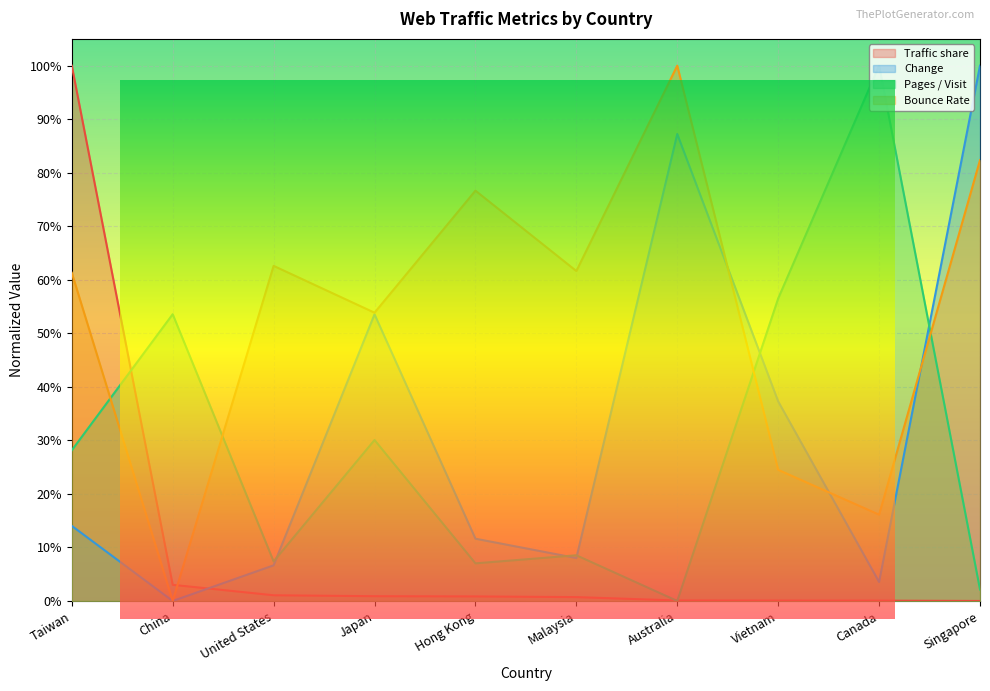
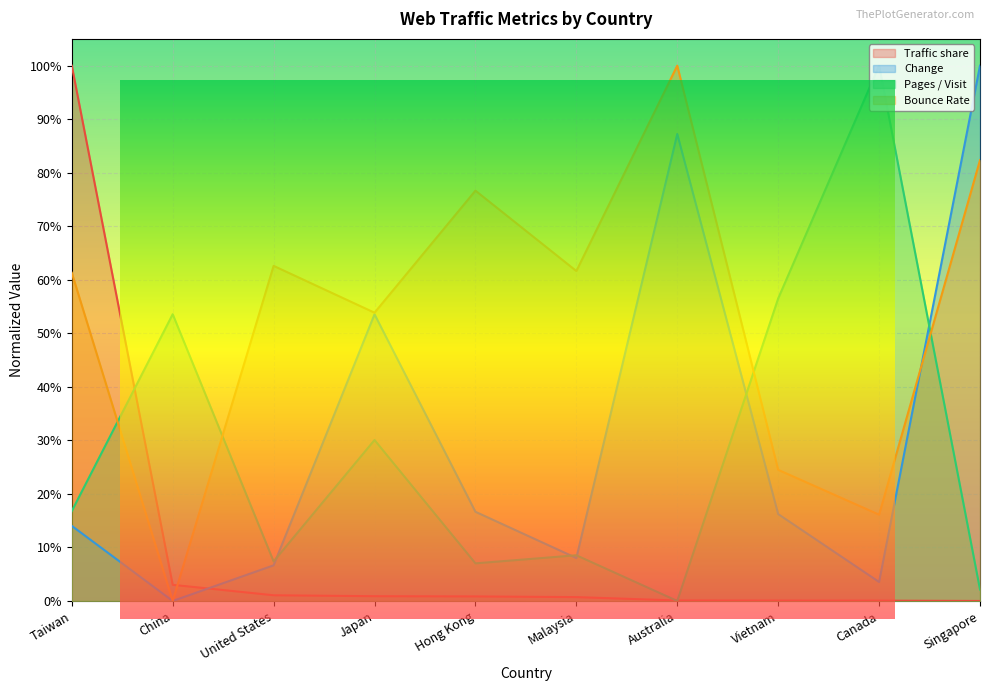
  {
    "Change": {
      "Taiwan": "14%",
      "United States": "7%",
-     "Hong Kong": "12%",
+     "Hong Kong": "17%",
      "Malaysia": "8%",
      "Australia": "87%",
-     "Vietnam": "37%",
+     "Vietnam": "16%",
      "Canada": "4%",
      "Singapore": "100%"
    },
    "Pages / Visit": {
-     "Taiwan": "28%",
+     "Taiwan": "17%",
      "United States": "7%",
      "Hong Kong": "7%",
      "Malaysia": "9%",
      "Vietnam": "57%",
      "Singapore": "2%"
    }
  }
